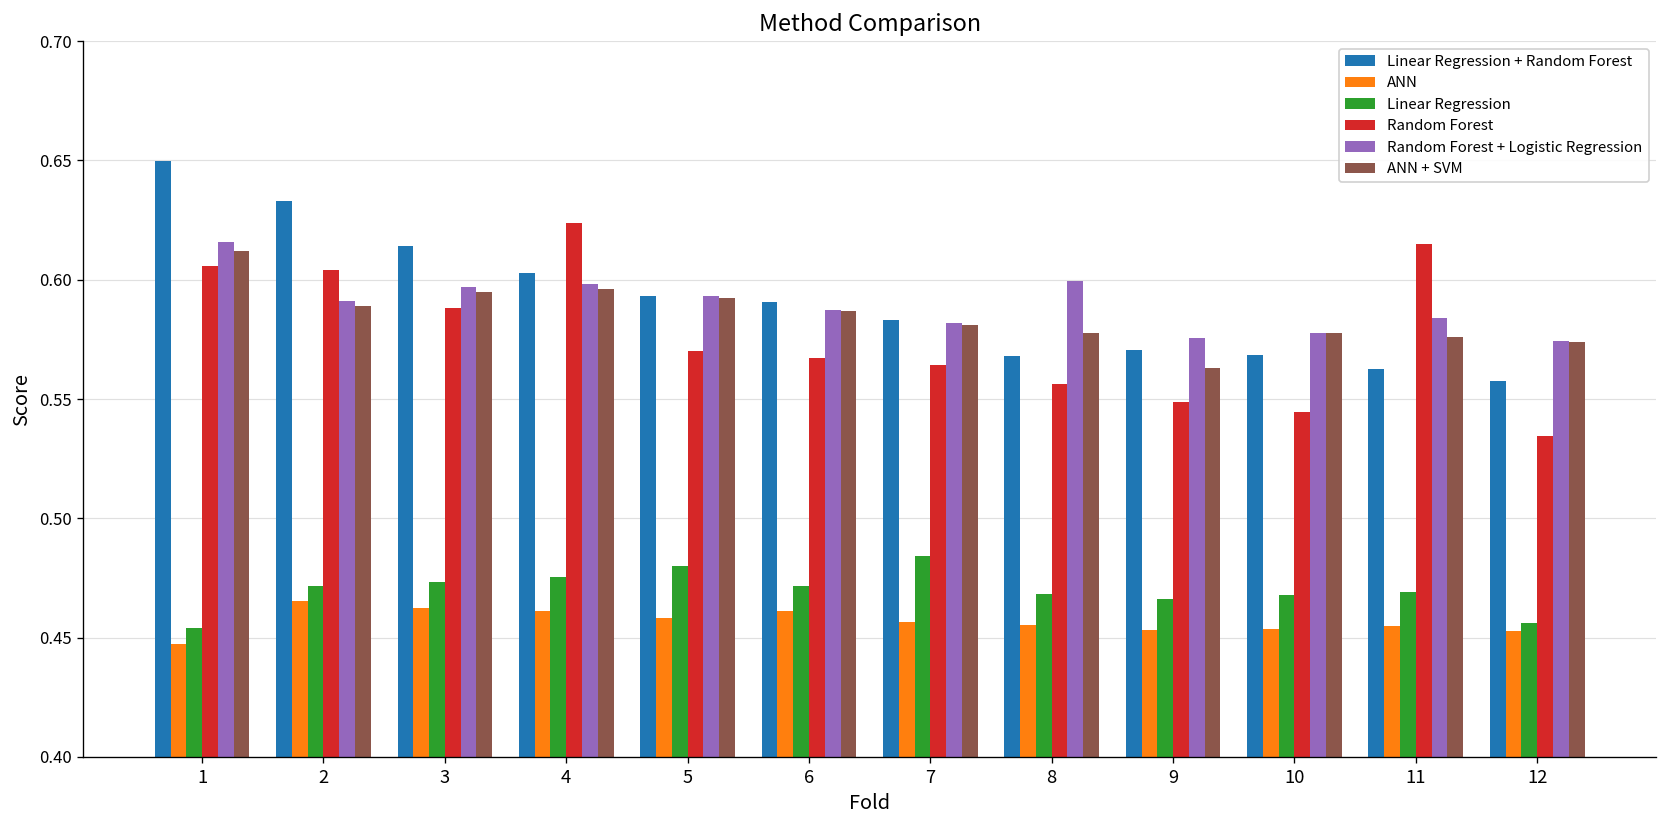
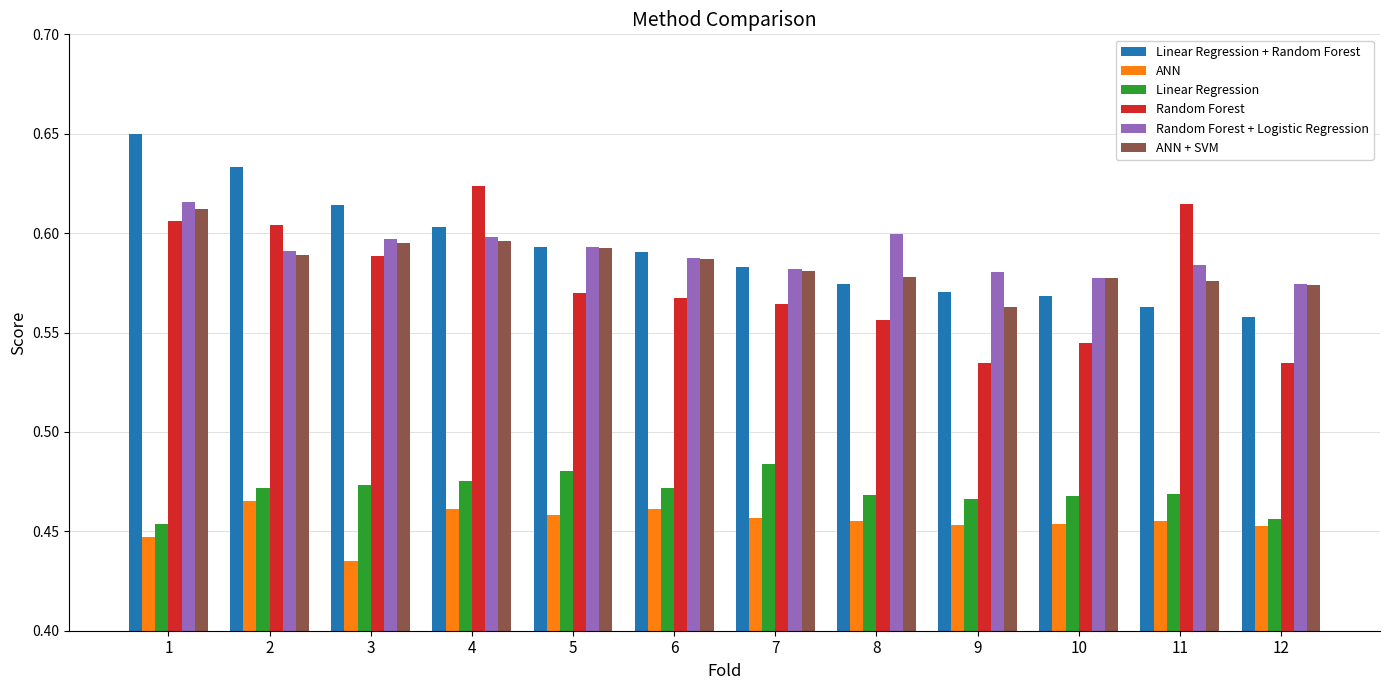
  {
    "Linear Regression + Random Forest": {
      "1": 0.650,
      "2": 0.633,
      "3": 0.614,
      "4": 0.603,
      "5": 0.593,
      "6": 0.591,
      "7": 0.583,
-     "8": 0.568,
+     "8": 0.574,
      "9": 0.570,
      "10": 0.568,
      "11": 0.563,
      "12": 0.558
    },
    "ANN": {
      "1": 0.447,
      "2": 0.465,
-     "3": 0.462,
+     "3": 0.435,
      "4": 0.461,
      "5": 0.458,
      "6": 0.461,
      "7": 0.457,
      "8": 0.455,
      "9": 0.453,
      "10": 0.454,
      "11": 0.455,
      "12": 0.453
    },
    "Linear Regression": {
      "1": 0.454,
      "2": 0.472,
      "3": 0.473,
      "4": 0.475,
      "5": 0.480,
      "6": 0.472,
      "7": 0.484,
      "8": 0.468,
      "9": 0.466,
      "10": 0.468,
      "11": 0.469,
      "12": 0.456
    },
    "Random Forest": {
      "1": 0.606,
      "2": 0.604,
      "3": 0.588,
      "4": 0.624,
      "5": 0.570,
      "6": 0.567,
      "7": 0.564,
      "8": 0.557,
-     "9": 0.549,
+     "9": 0.535,
      "10": 0.545,
      "11": 0.615,
      "12": 0.534
    },
    "Random Forest + Logistic Regression": {
      "1": 0.616,
      "2": 0.591,
      "3": 0.597,
      "4": 0.598,
      "5": 0.593,
      "6": 0.587,
      "7": 0.582,
      "8": 0.600,
-     "9": 0.576,
+     "9": 0.580,
      "10": 0.578,
      "11": 0.584,
      "12": 0.574
    },
    "ANN + SVM": {
      "1": 0.612,
      "2": 0.589,
      "3": 0.595,
      "4": 0.596,
      "5": 0.592,
      "6": 0.587,
      "7": 0.581,
      "8": 0.578,
      "9": 0.563,
      "10": 0.578,
      "11": 0.576,
      "12": 0.574
    }
  }
